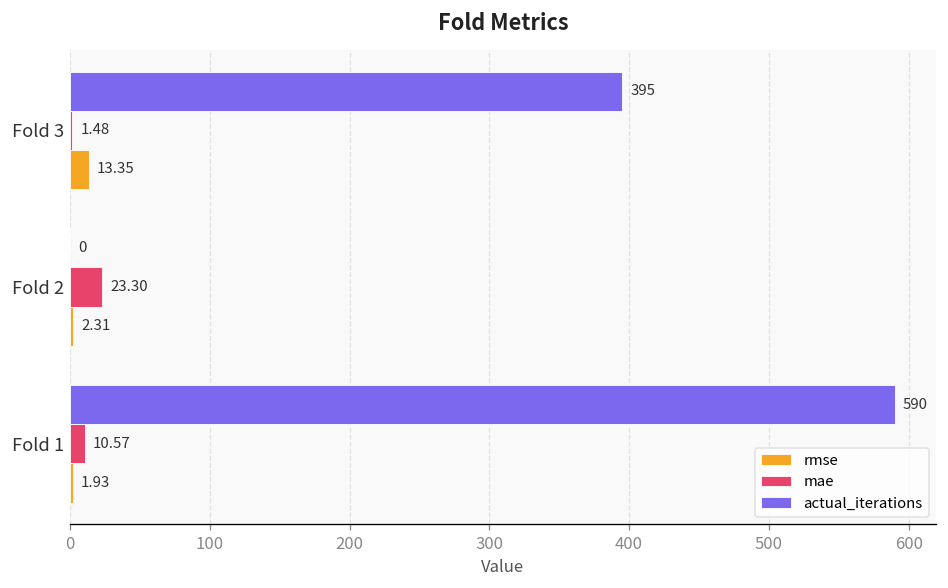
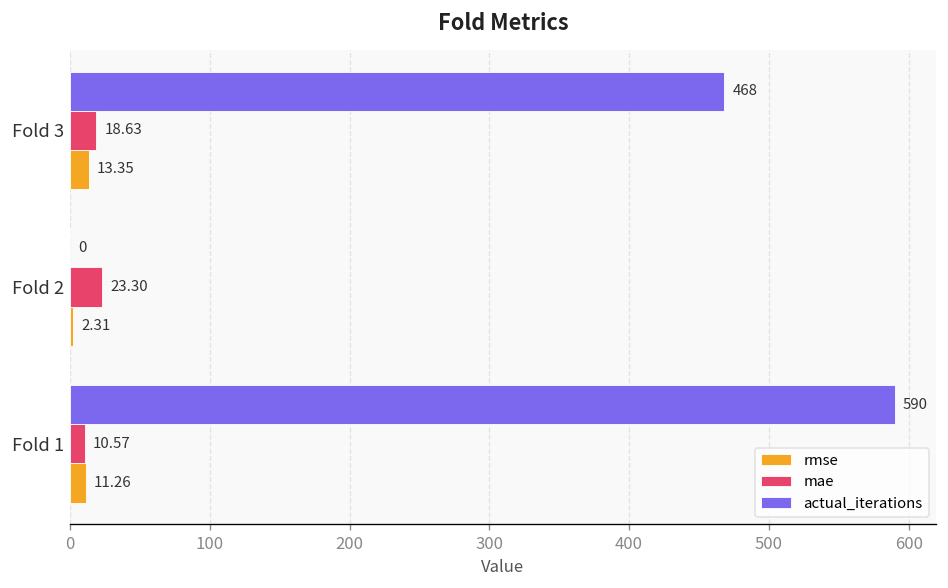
  {
    "rmse": {
      "Fold 3": 13.35,
      "Fold 2": 2.31,
-     "Fold 1": 1.93
+     "Fold 1": 11.26
    },
    "mae": {
-     "Fold 3": 1.48,
+     "Fold 3": 18.63,
      "Fold 2": 23.30,
      "Fold 1": 10.57
    },
    "actual_iterations": {
-     "Fold 3": 395,
+     "Fold 3": 468,
      "Fold 2": 0,
      "Fold 1": 590
    }
  }
